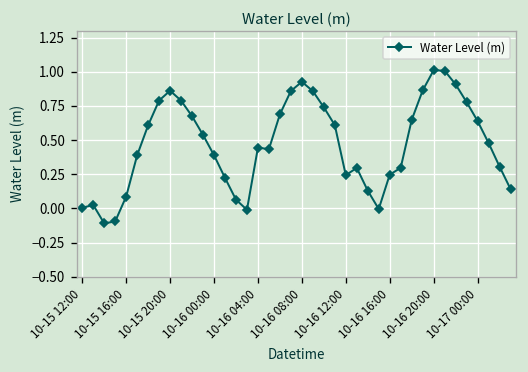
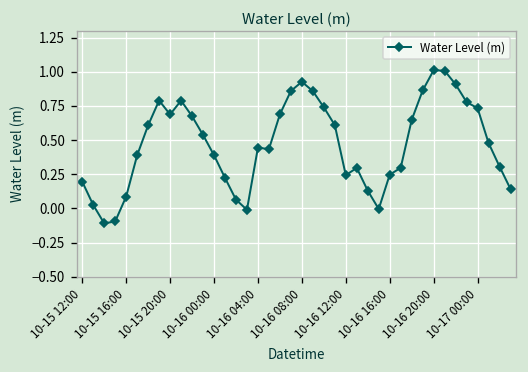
  {
-   "10-15 12:00": 0.01,
+   "10-15 12:00": 0.20,
    "10-15 16:00": 0.09,
-   "10-15 20:00": 0.86,
+   "10-15 20:00": 0.69,
    "10-16 00:00": 0.39,
    "10-16 04:00": 0.45,
    "10-16 08:00": 0.93,
    "10-16 12:00": 0.24,
    "10-16 16:00": 0.25,
    "10-16 20:00": 1.01,
-   "10-17 00:00": 0.64
+   "10-17 00:00": 0.73
  }
